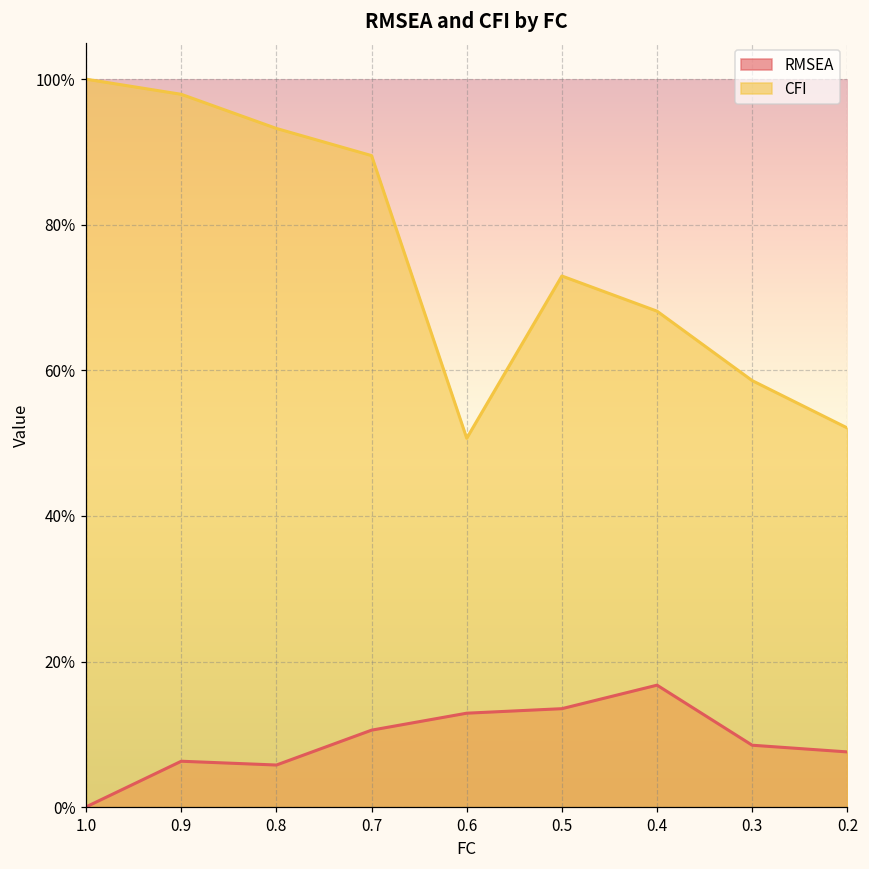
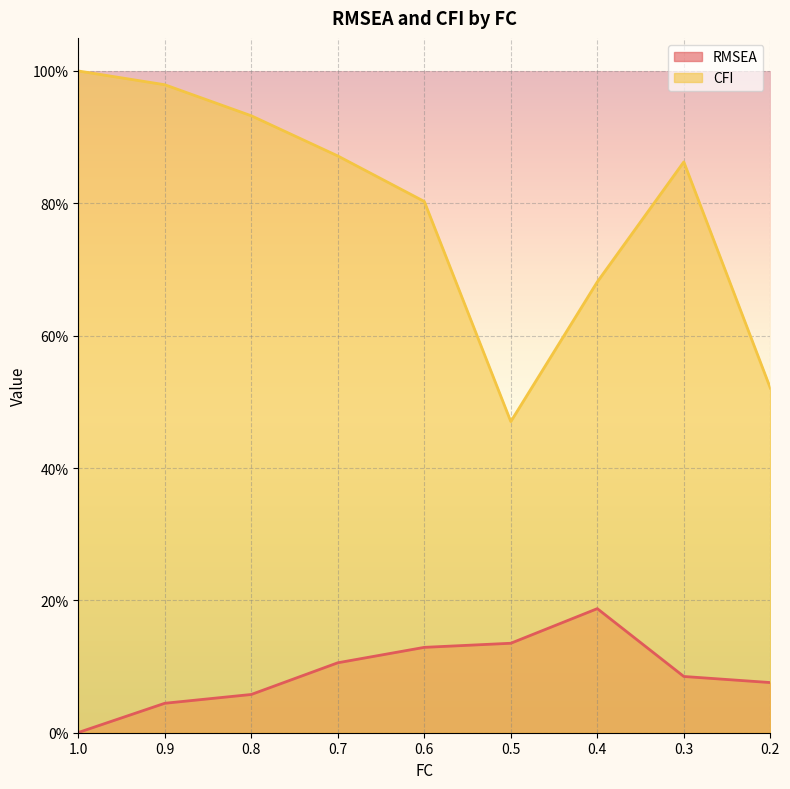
  {
    "RMSEA": {
      "1.0": "0%",
-     "0.9": "6%",
+     "0.9": "4%",
      "0.8": "6%",
      "0.7": "11%",
      "0.6": "13%",
      "0.5": "14%",
-     "0.4": "17%",
+     "0.4": "19%",
      "0.3": "9%",
      "0.2": "8%"
    },
    "CFI": {
      "1.0": "100%",
      "0.9": "98%",
      "0.8": "93%",
-     "0.7": "90%",
-     "0.6": "51%",
-     "0.5": "73%",
+     "0.7": "87%",
+     "0.6": "80%",
+     "0.5": "47%",
      "0.4": "68%",
-     "0.3": "59%",
+     "0.3": "86%",
      "0.2": "52%"
    }
  }
